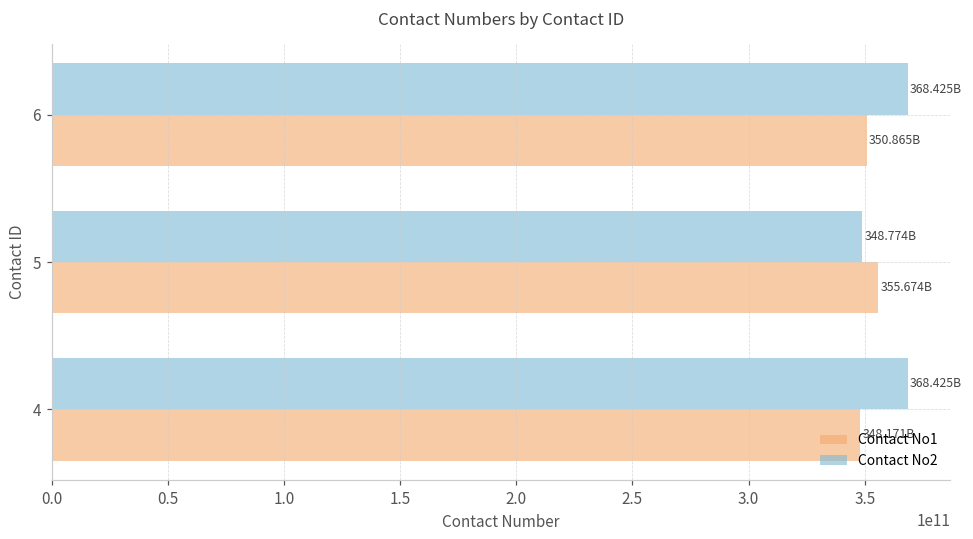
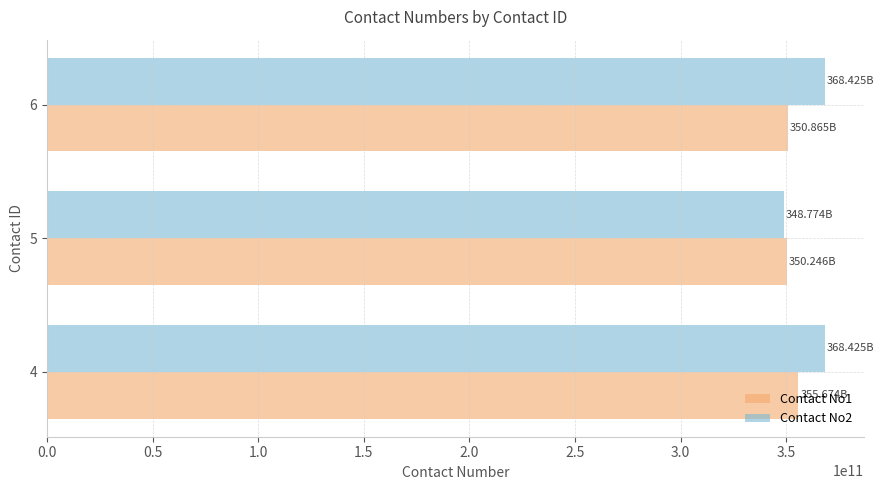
  {
    "Contact No1": {
      "6": "350.865B",
-     "5": "355.674B",
-     "4": "348.171B"
+     "5": "350.246B",
+     "4": "355.674B"
    },
    "Contact No2": {
      "6": "368.425B",
      "5": "348.774B",
      "4": "368.425B"
    }
  }
